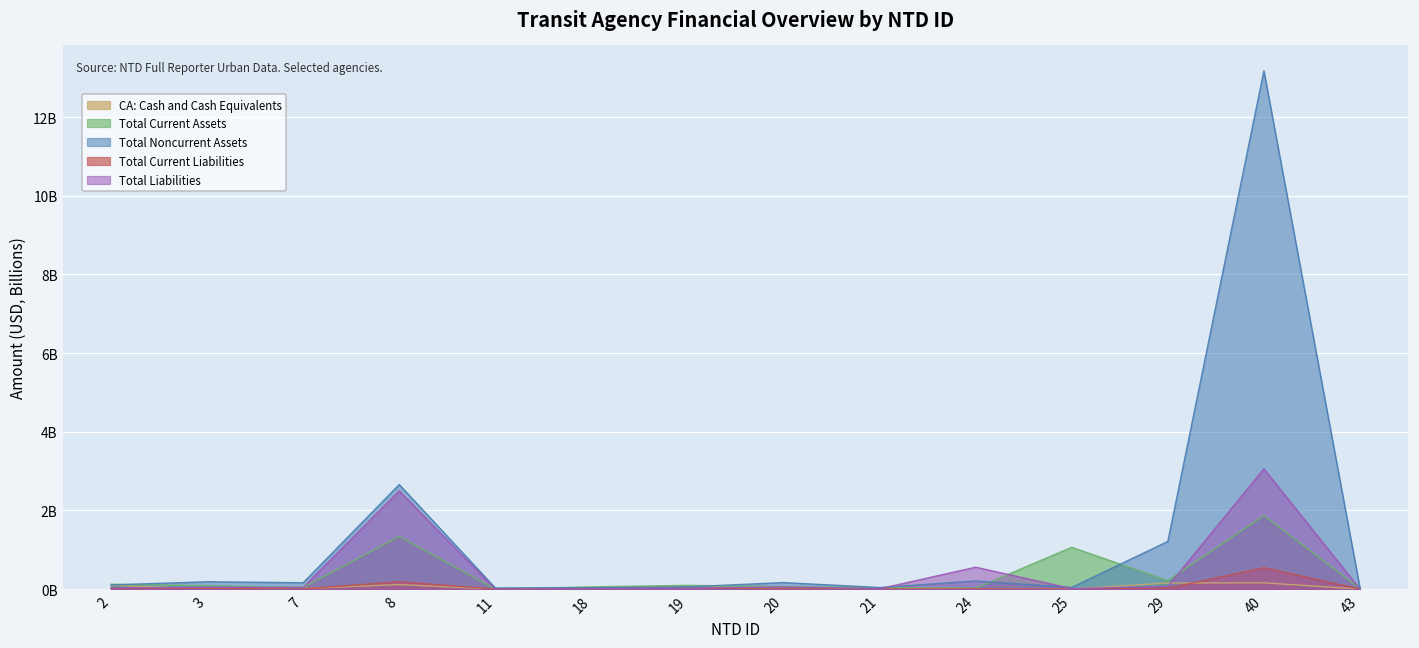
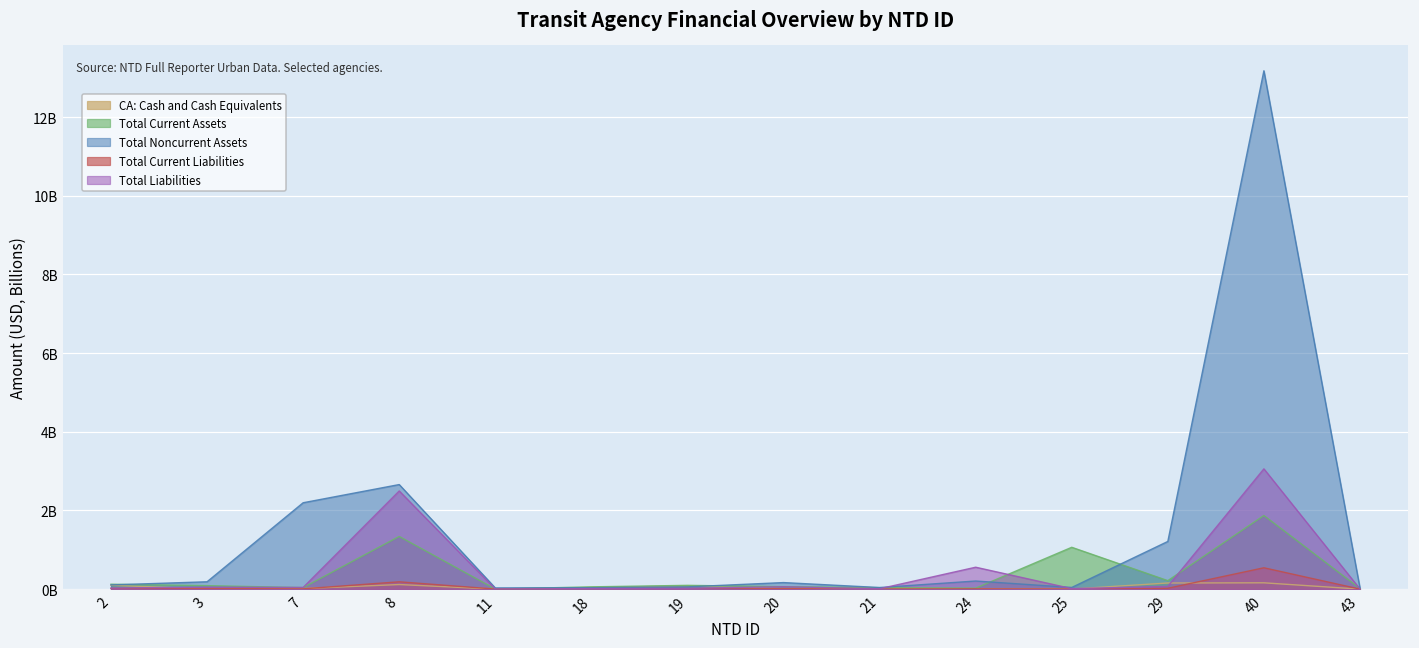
  {
    "CA: Cash and Cash Equivalents": {
      "40": 200000000
    },
    "Total Current Assets": {
      "8": 1300000000,
      "25": 1100000000,
      "40": 1900000000
    },
    "Total Noncurrent Assets": {
      "3": 200000000,
-     "7": 200000000,
+     "7": 2200000000,
      "8": 2700000000,
      "20": 200000000,
      "24": 200000000,
      "29": 1200000000,
      "40": 13200000000
    },
    "Total Current Liabilities": {
      "40": 500000000
    },
    "Total Liabilities": {
      "8": 2500000000,
      "24": 600000000,
      "40": 3100000000
    }
  }
